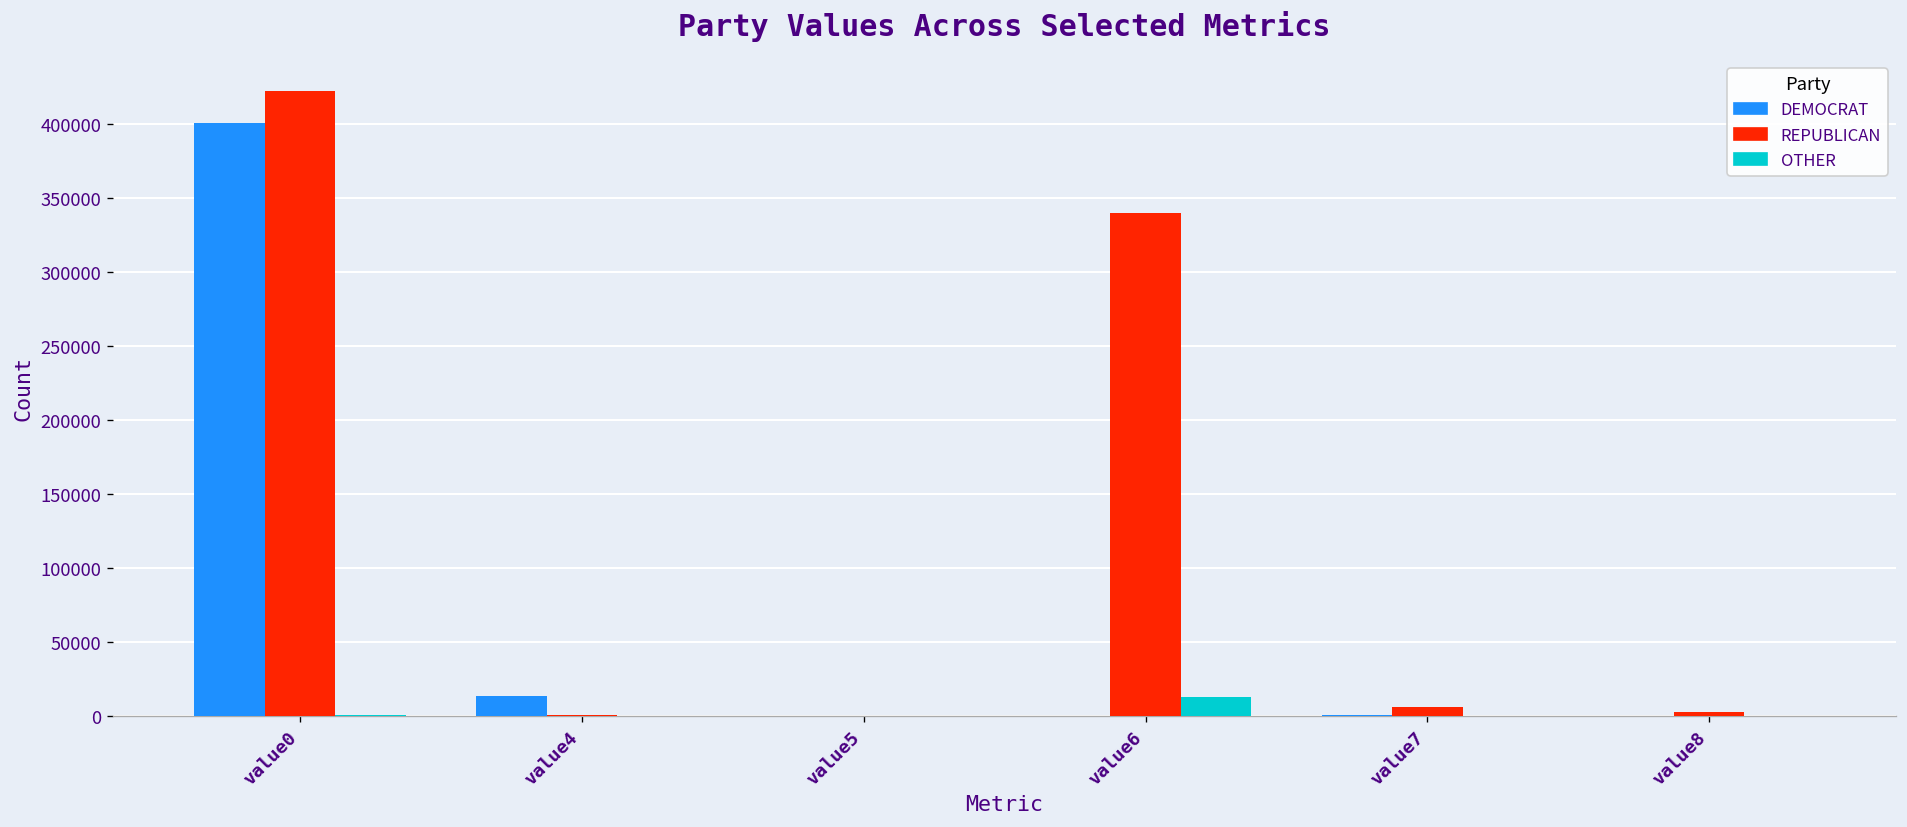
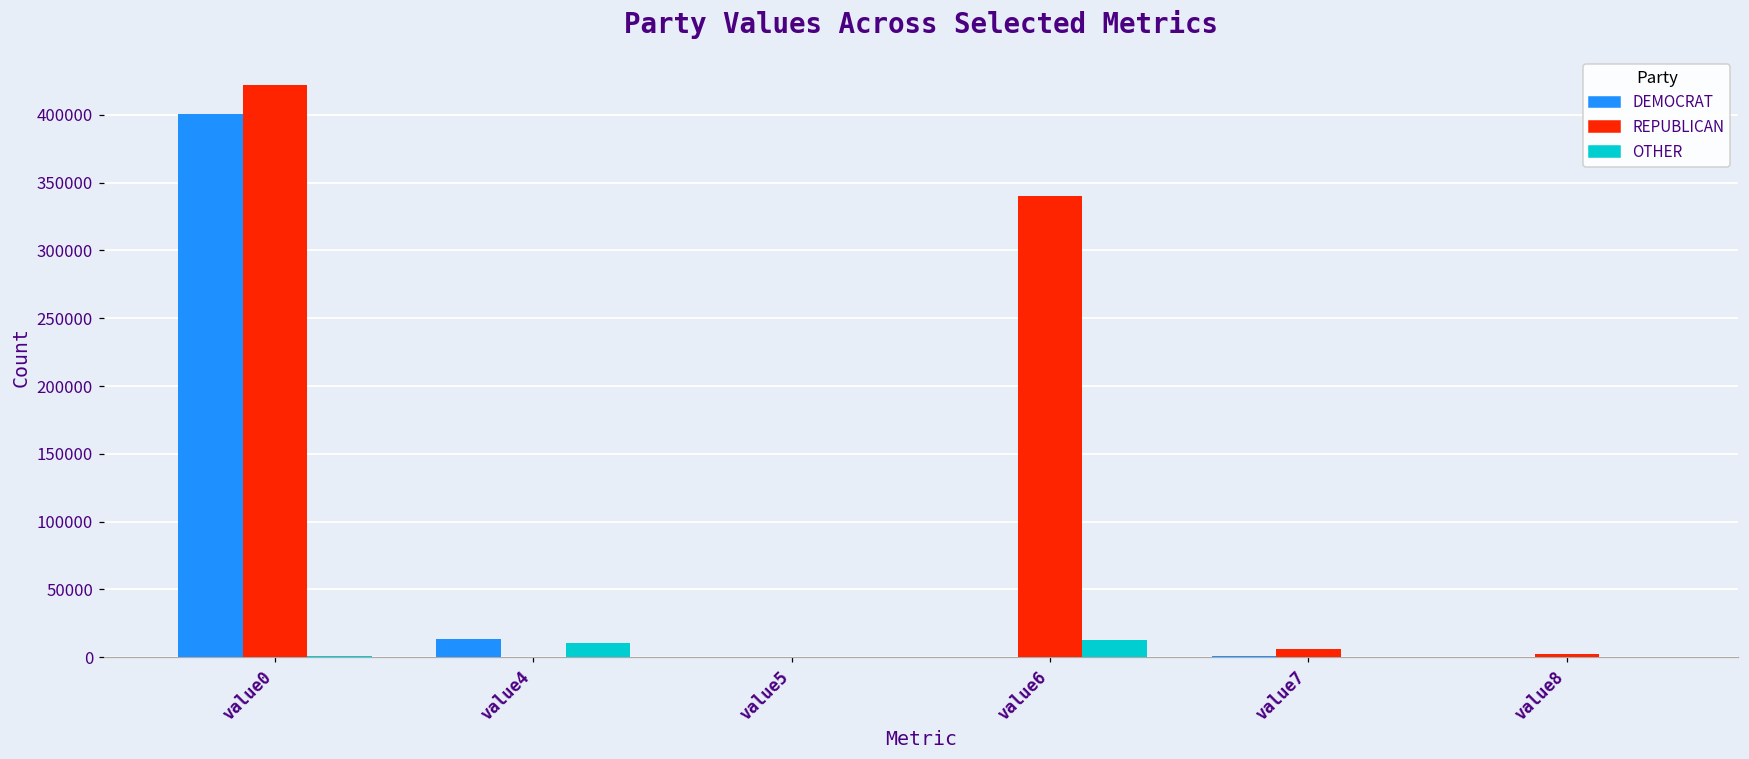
  {
    "DEMOCRAT": {
      "value0": 401000,
      "value4": 13000
    },
    "REPUBLICAN": {
      "value0": 422000,
      "value6": 340000,
      "value7": 6000,
      "value8": 2000
    },
    "OTHER": {
-     "value4": 0,
+     "value4": 11000,
      "value5": 0,
      "value6": 13000,
      "value7": 0,
      "value8": 0
    }
  }
